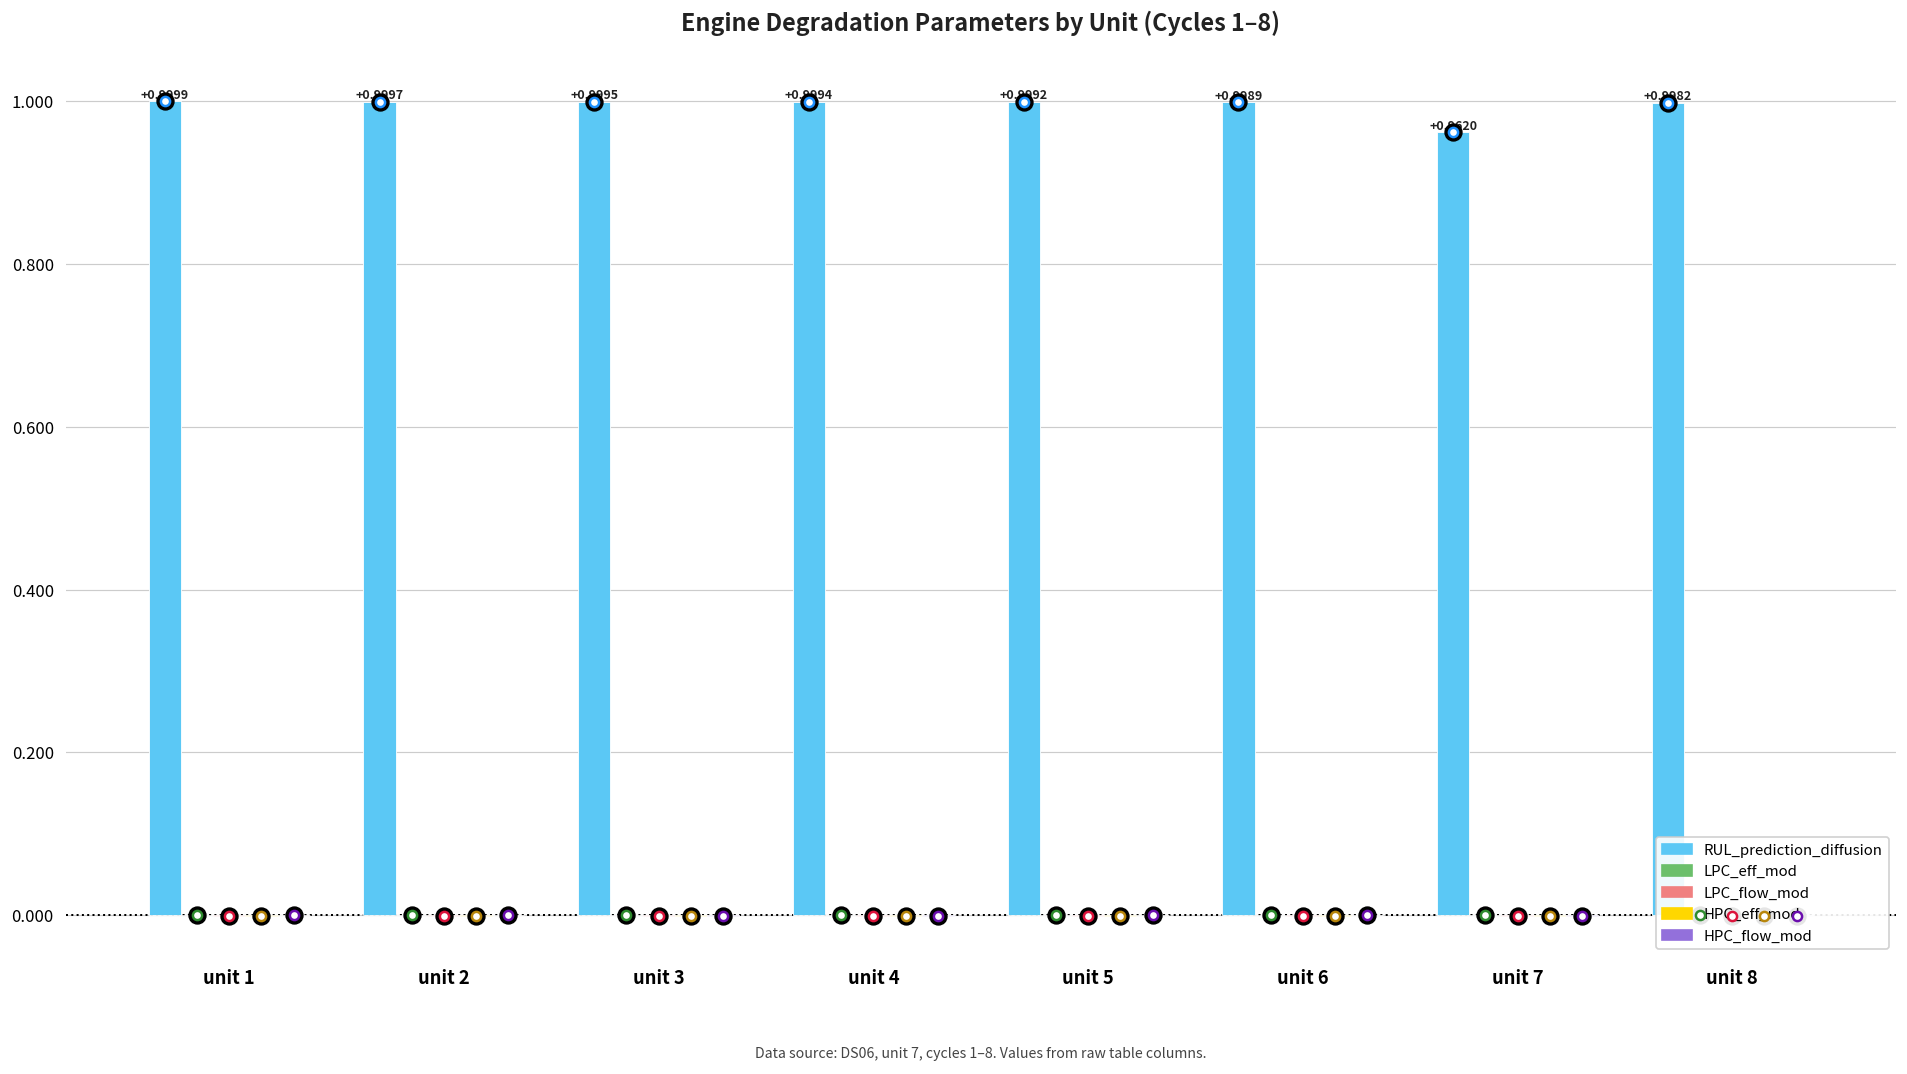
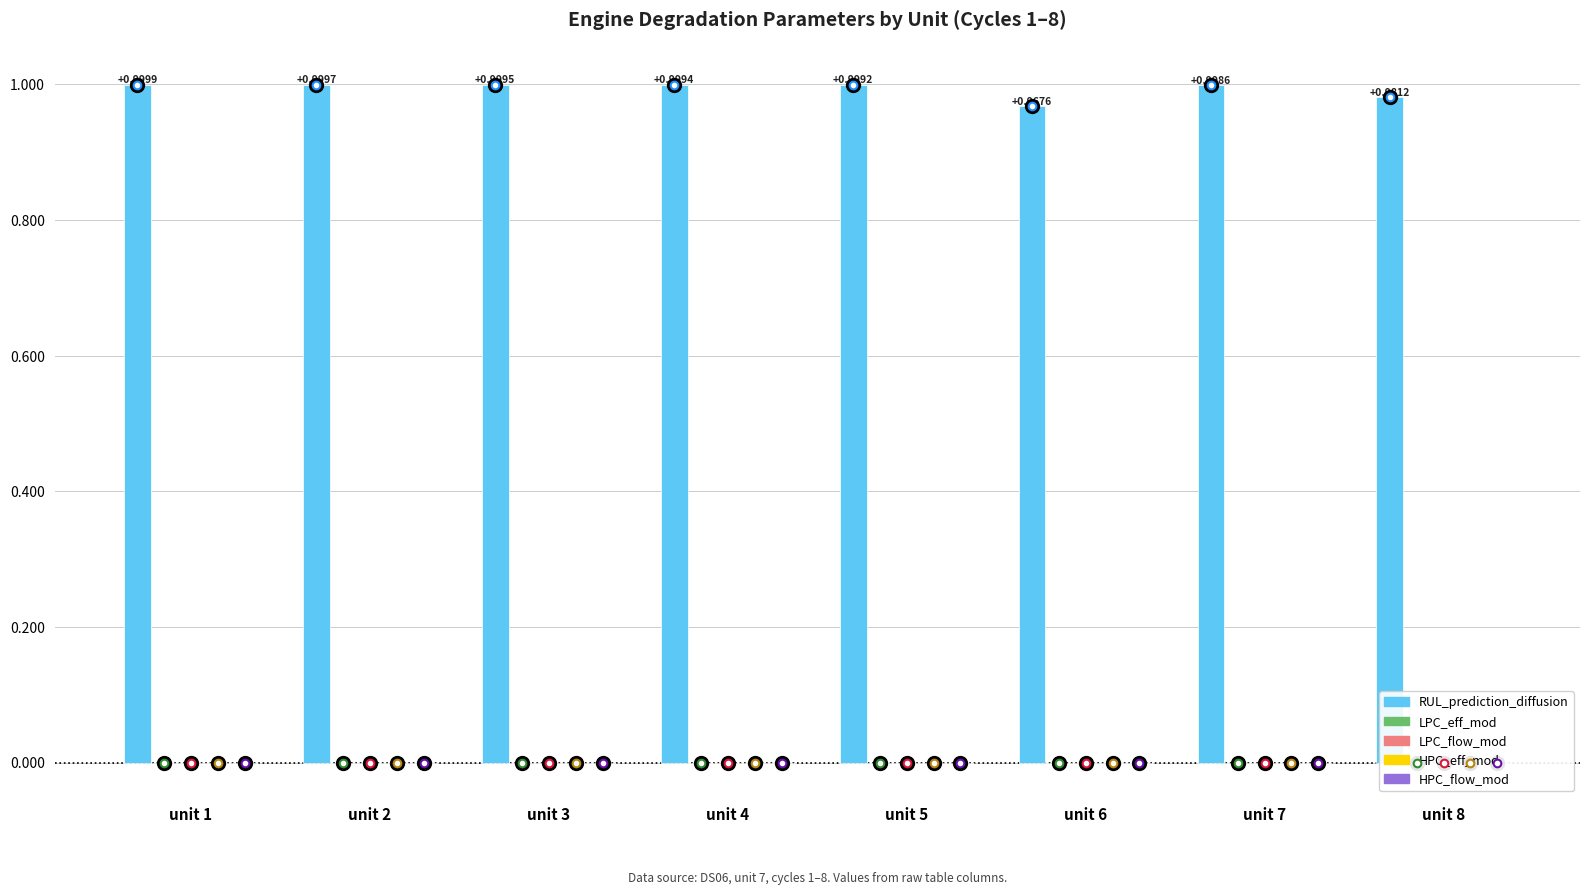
  {
    "RUL_prediction_diffusion": {
-     "unit 6": "+0.9989",
-     "unit 7": "+0.9620",
-     "unit 8": "+0.9982"
+     "unit 6": "+0.9676",
+     "unit 7": "+0.9986",
+     "unit 8": "+0.9812"
    }
  }
